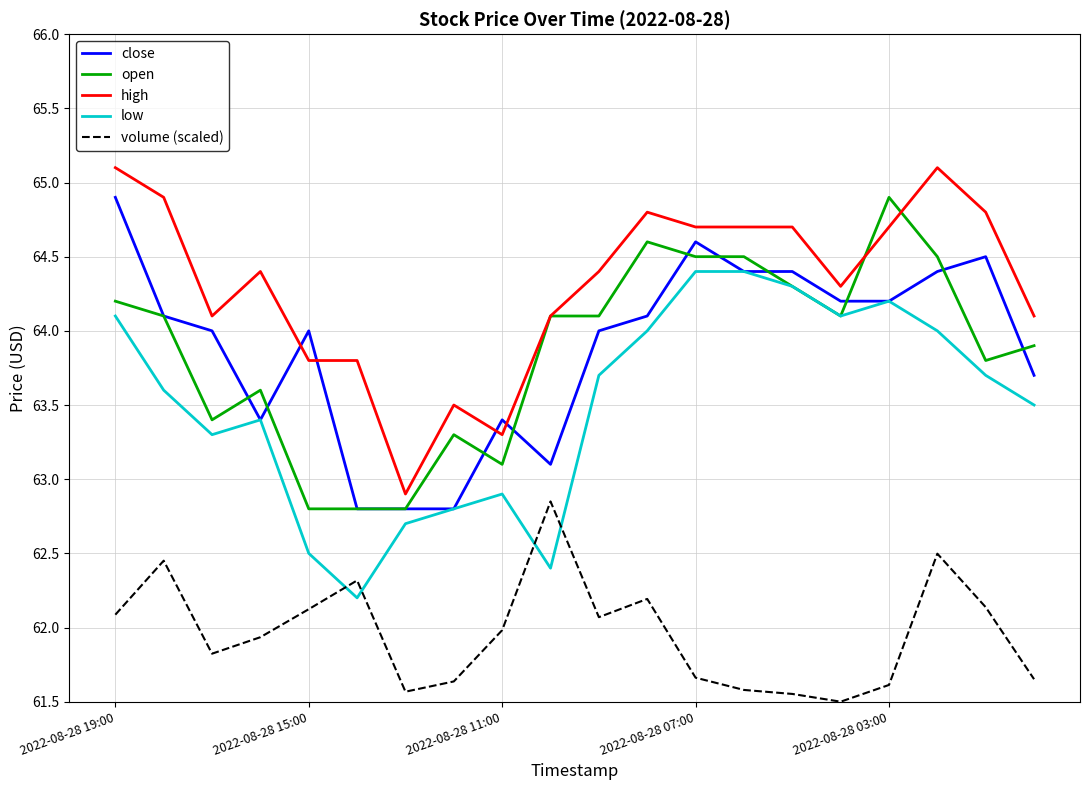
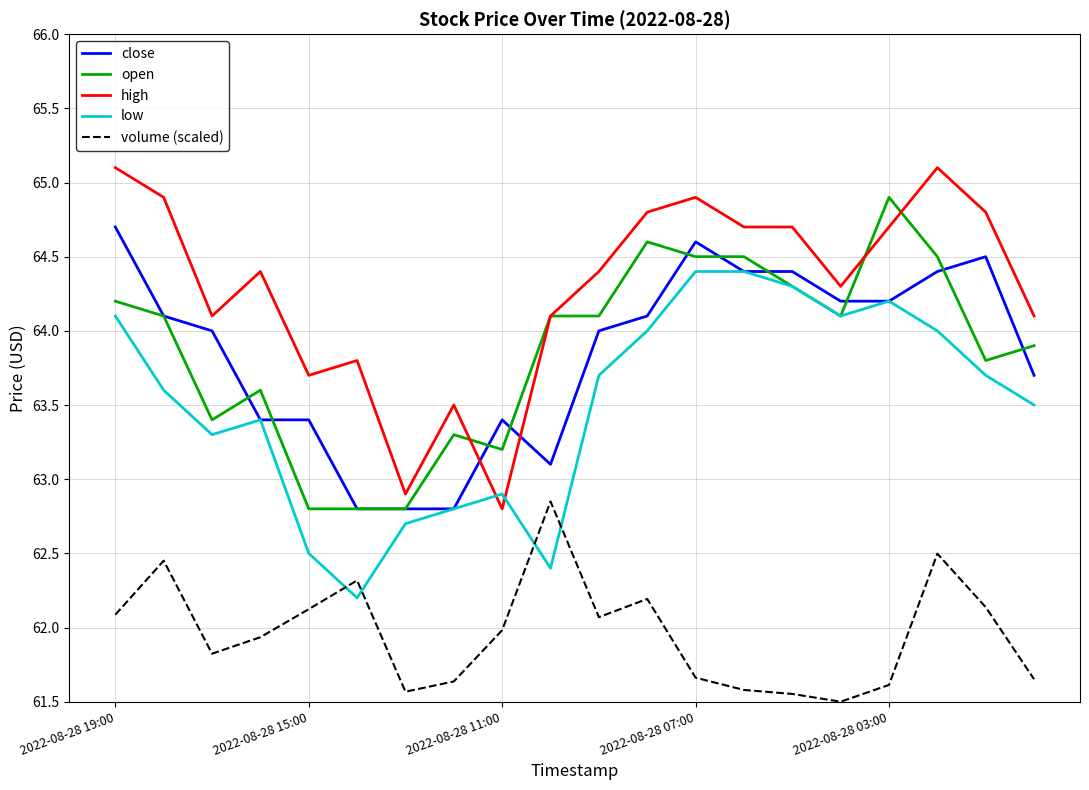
  {
    "close": {
-     "2022-08-28 19:00": 64.9,
-     "2022-08-28 15:00": 64.0,
+     "2022-08-28 19:00": 64.7,
+     "2022-08-28 15:00": 63.4,
      "2022-08-28 11:00": 63.4,
      "2022-08-28 07:00": 64.6
    },
    "open": {
      "2022-08-28 19:00": 64.2,
      "2022-08-28 15:00": 62.8,
-     "2022-08-28 11:00": 63.1,
+     "2022-08-28 11:00": 63.2,
      "2022-08-28 07:00": 64.5,
      "2022-08-28 03:00": 64.9
    },
    "high": {
      "2022-08-28 19:00": 65.1,
-     "2022-08-28 15:00": 63.8,
-     "2022-08-28 11:00": 63.3,
-     "2022-08-28 07:00": 64.7,
+     "2022-08-28 15:00": 63.7,
+     "2022-08-28 11:00": 62.8,
+     "2022-08-28 07:00": 64.9,
      "2022-08-28 03:00": 64.7
    },
    "low": {
      "2022-08-28 19:00": 64.1,
      "2022-08-28 15:00": 62.5,
      "2022-08-28 11:00": 62.9,
      "2022-08-28 07:00": 64.4
    },
    "volume (scaled)": {
      "2022-08-28 19:00": 62.1,
      "2022-08-28 15:00": 62.12,
      "2022-08-28 11:00": 61.98,
      "2022-08-28 07:00": 61.66,
      "2022-08-28 03:00": 61.6
    }
  }
